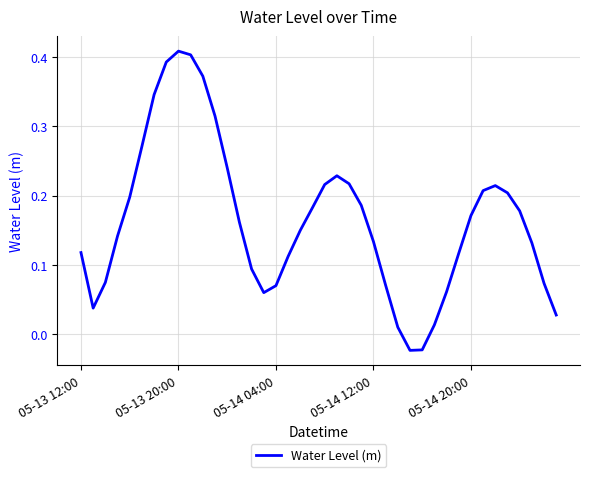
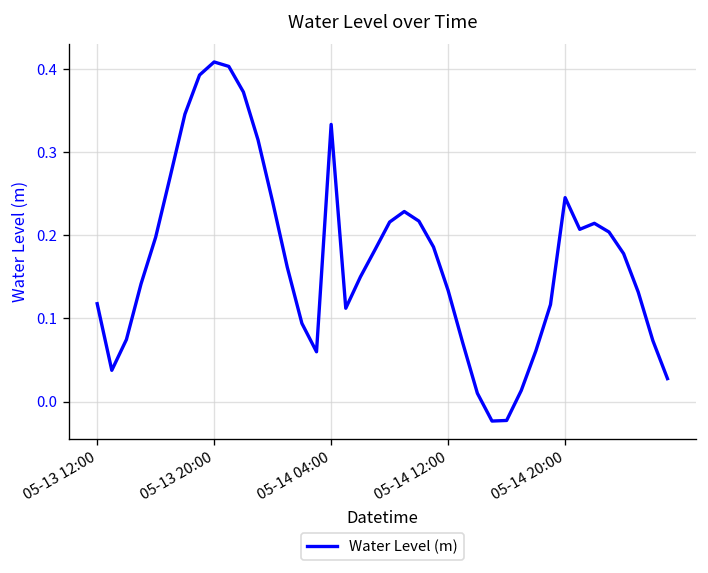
  {
    "05-13 12:00": 0.12,
    "05-13 20:00": 0.41,
-   "05-14 04:00": 0.07,
+   "05-14 04:00": 0.33,
    "05-14 12:00": 0.13,
-   "05-14 20:00": 0.17
+   "05-14 20:00": 0.25
  }
